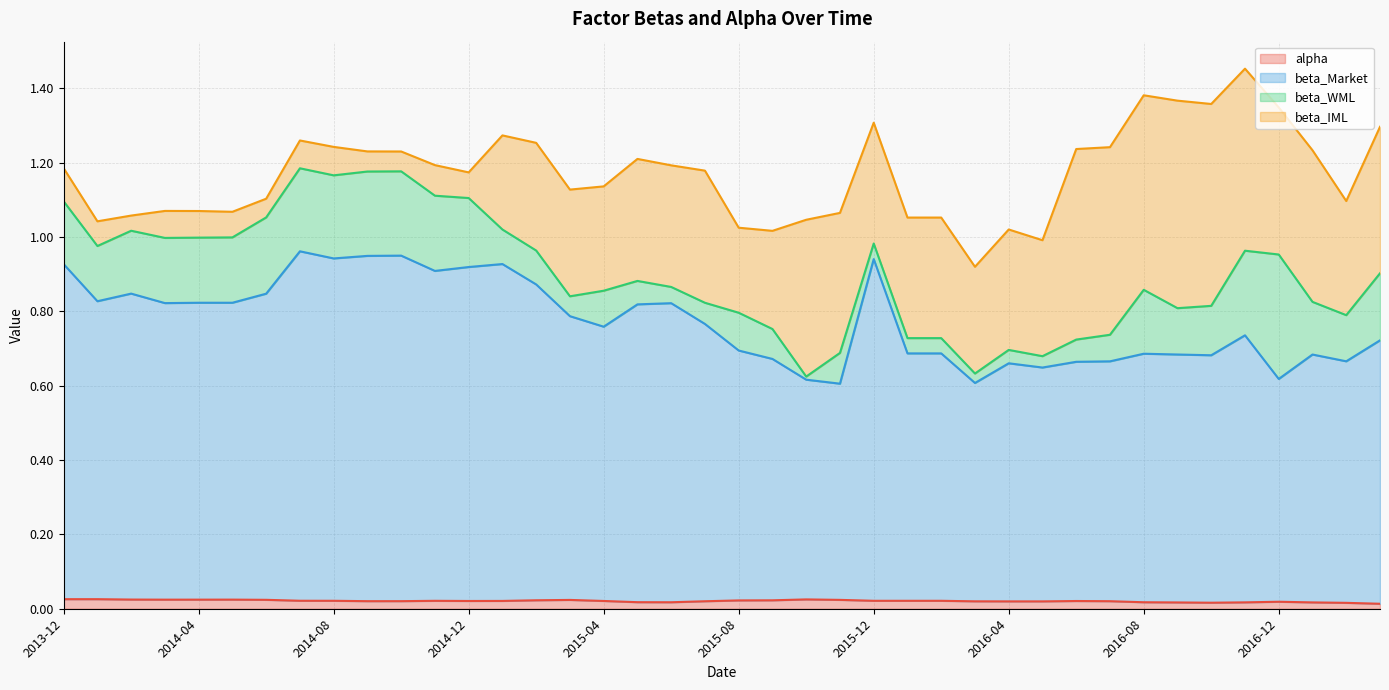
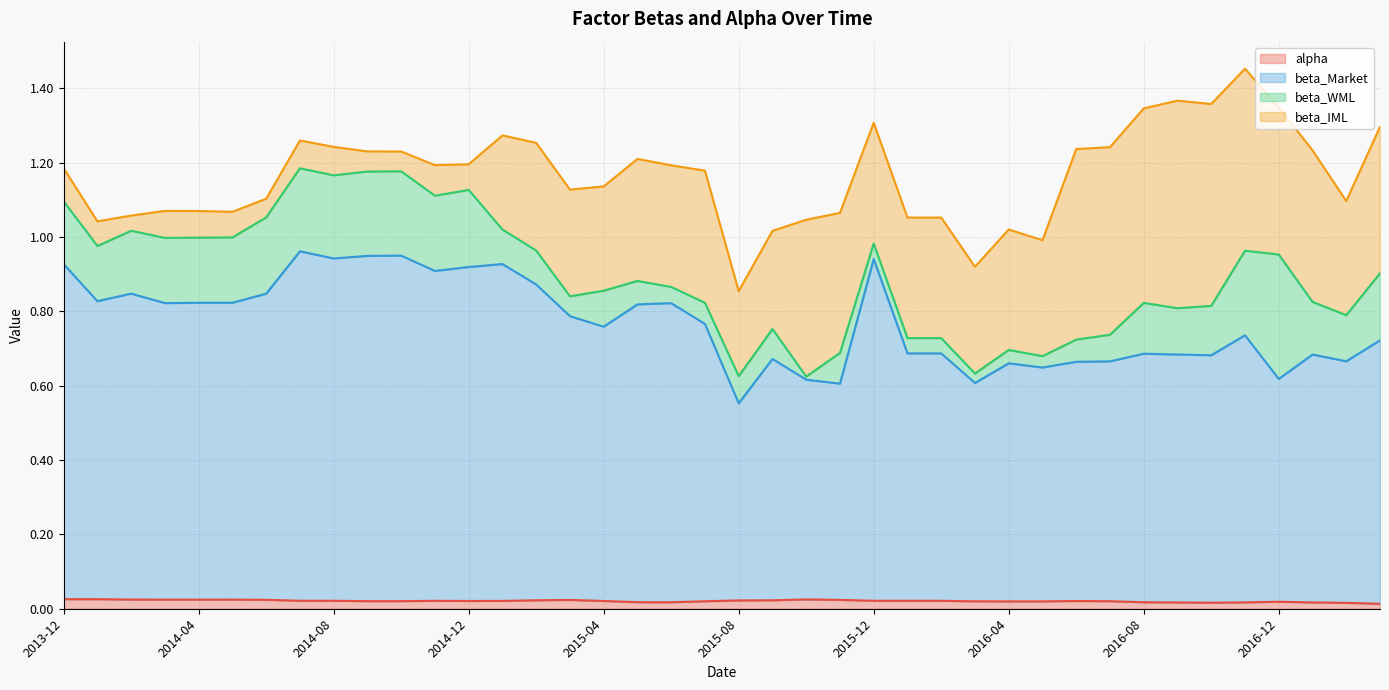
  {
    "beta_Market": {
      "2013-12": 0.90,
      "2014-04": 0.80,
      "2014-08": 0.92,
      "2014-12": 0.90,
      "2015-04": 0.74,
-     "2015-08": 0.67,
+     "2015-08": 0.53,
      "2015-12": 0.92,
      "2016-04": 0.64,
      "2016-08": 0.67,
      "2016-12": 0.60
    },
    "beta_WML": {
      "2013-12": 0.17,
      "2014-04": 0.18,
      "2014-08": 0.22,
-     "2014-12": 0.19,
+     "2014-12": 0.21,
      "2015-04": 0.10,
-     "2015-08": 0.10,
+     "2015-08": 0.07,
      "2015-12": 0.04,
      "2016-04": 0.04,
-     "2016-08": 0.17,
+     "2016-08": 0.14,
      "2016-12": 0.33
    }
  }
